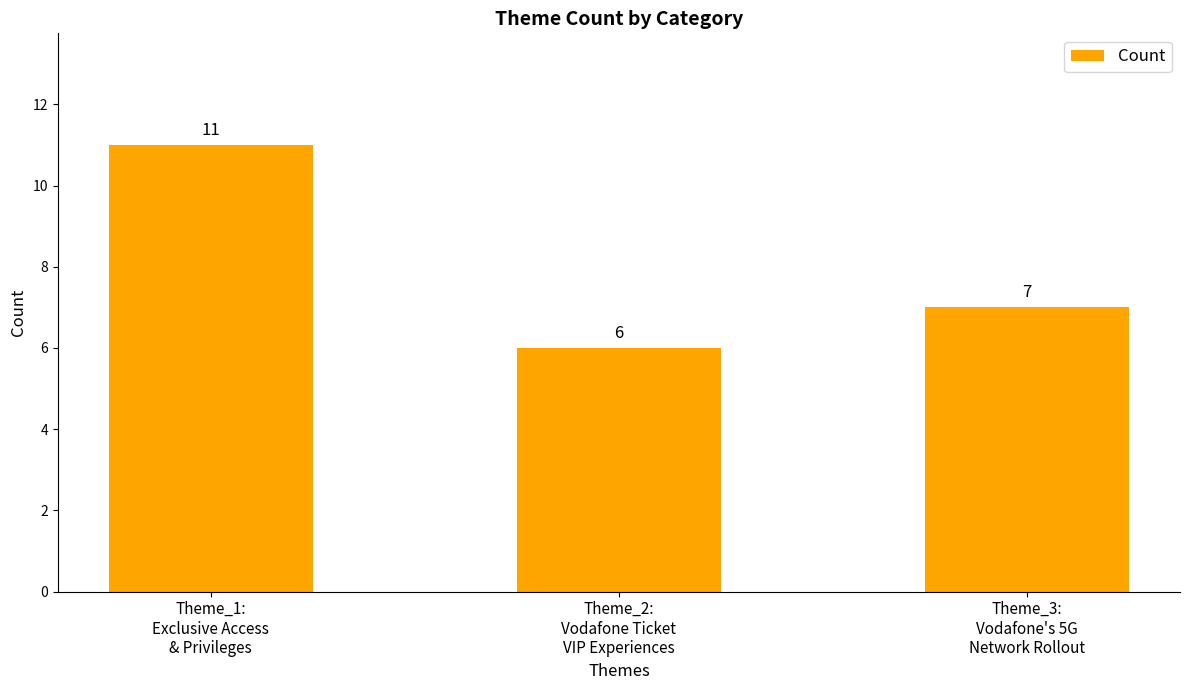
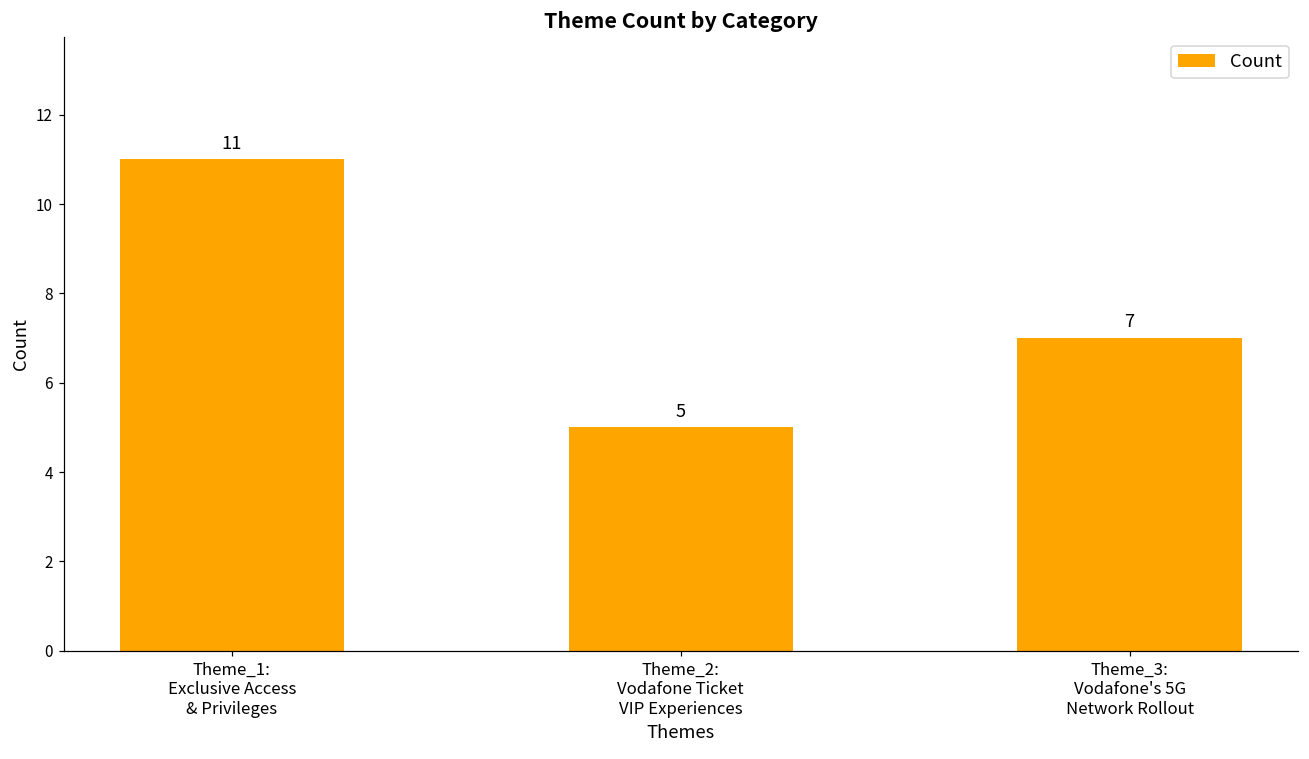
  {
    "Theme_1: Exclusive Access & Privileges": 11,
-   "Theme_2: Vodafone Ticket VIP Experiences": 6,
+   "Theme_2: Vodafone Ticket VIP Experiences": 5,
    "Theme_3: Vodafone's 5G Network Rollout": 7
  }
